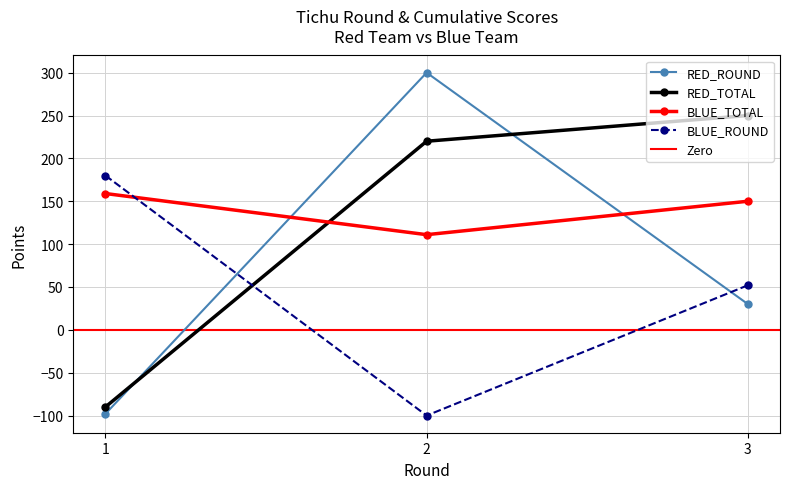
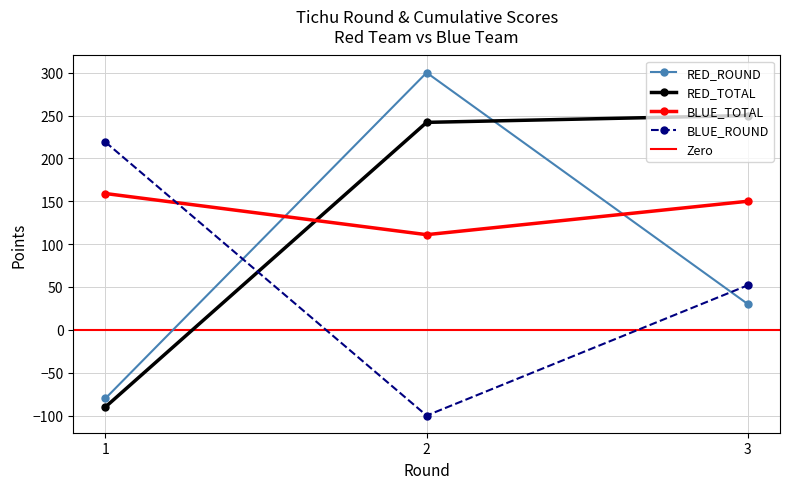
  {
    "RED_ROUND": {
-     "1": -100,
+     "1": -80,
      "2": 300,
      "3": 30
    },
    "RED_TOTAL": {
      "1": -90,
-     "2": 220
+     "2": 240
    },
    "BLUE_TOTAL": {
      "1": 160,
      "2": 110,
      "3": 150
    },
    "BLUE_ROUND": {
-     "1": 180,
+     "1": 220,
      "2": -100,
      "3": 50
    }
  }
